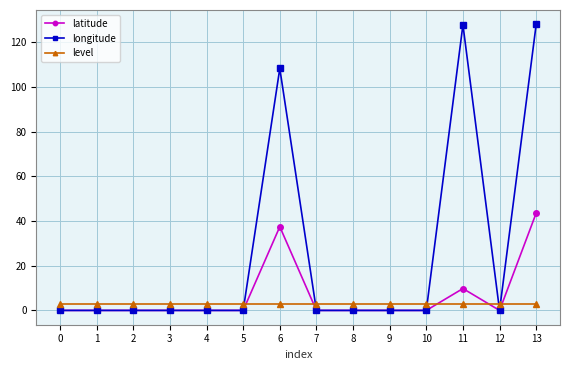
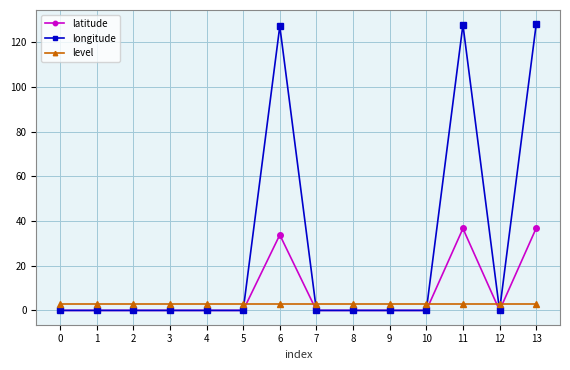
  {
    "latitude": {
-     "6": 37,
-     "11": 10,
-     "13": 44
+     "6": 34,
+     "11": 37,
+     "13": 37
    },
    "longitude": {
-     "6": 108,
+     "6": 127,
      "11": 128,
      "13": 128
    },
    "level": {
      "0": 3,
      "1": 3,
      "2": 3,
      "3": 3,
      "4": 3,
      "5": 3,
      "6": 3,
      "7": 3,
      "8": 3,
      "9": 3,
      "10": 3,
      "11": 3,
      "12": 3,
      "13": 3
    }
  }
